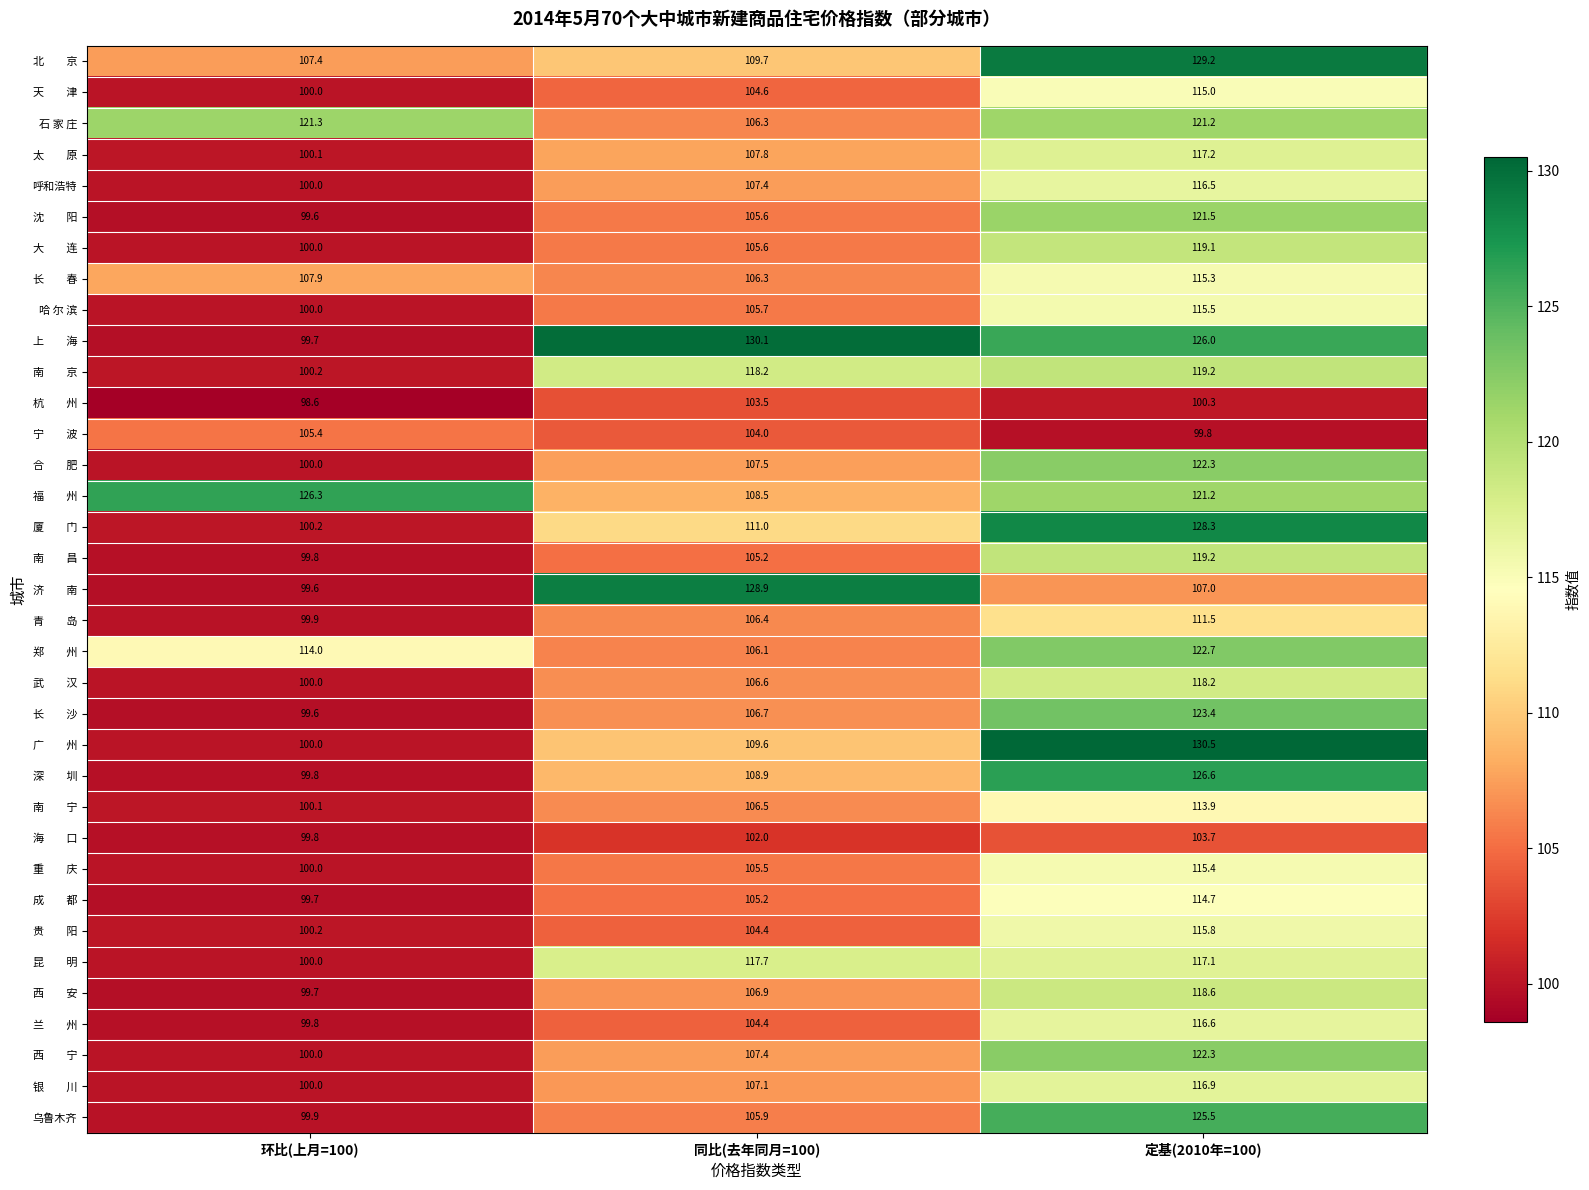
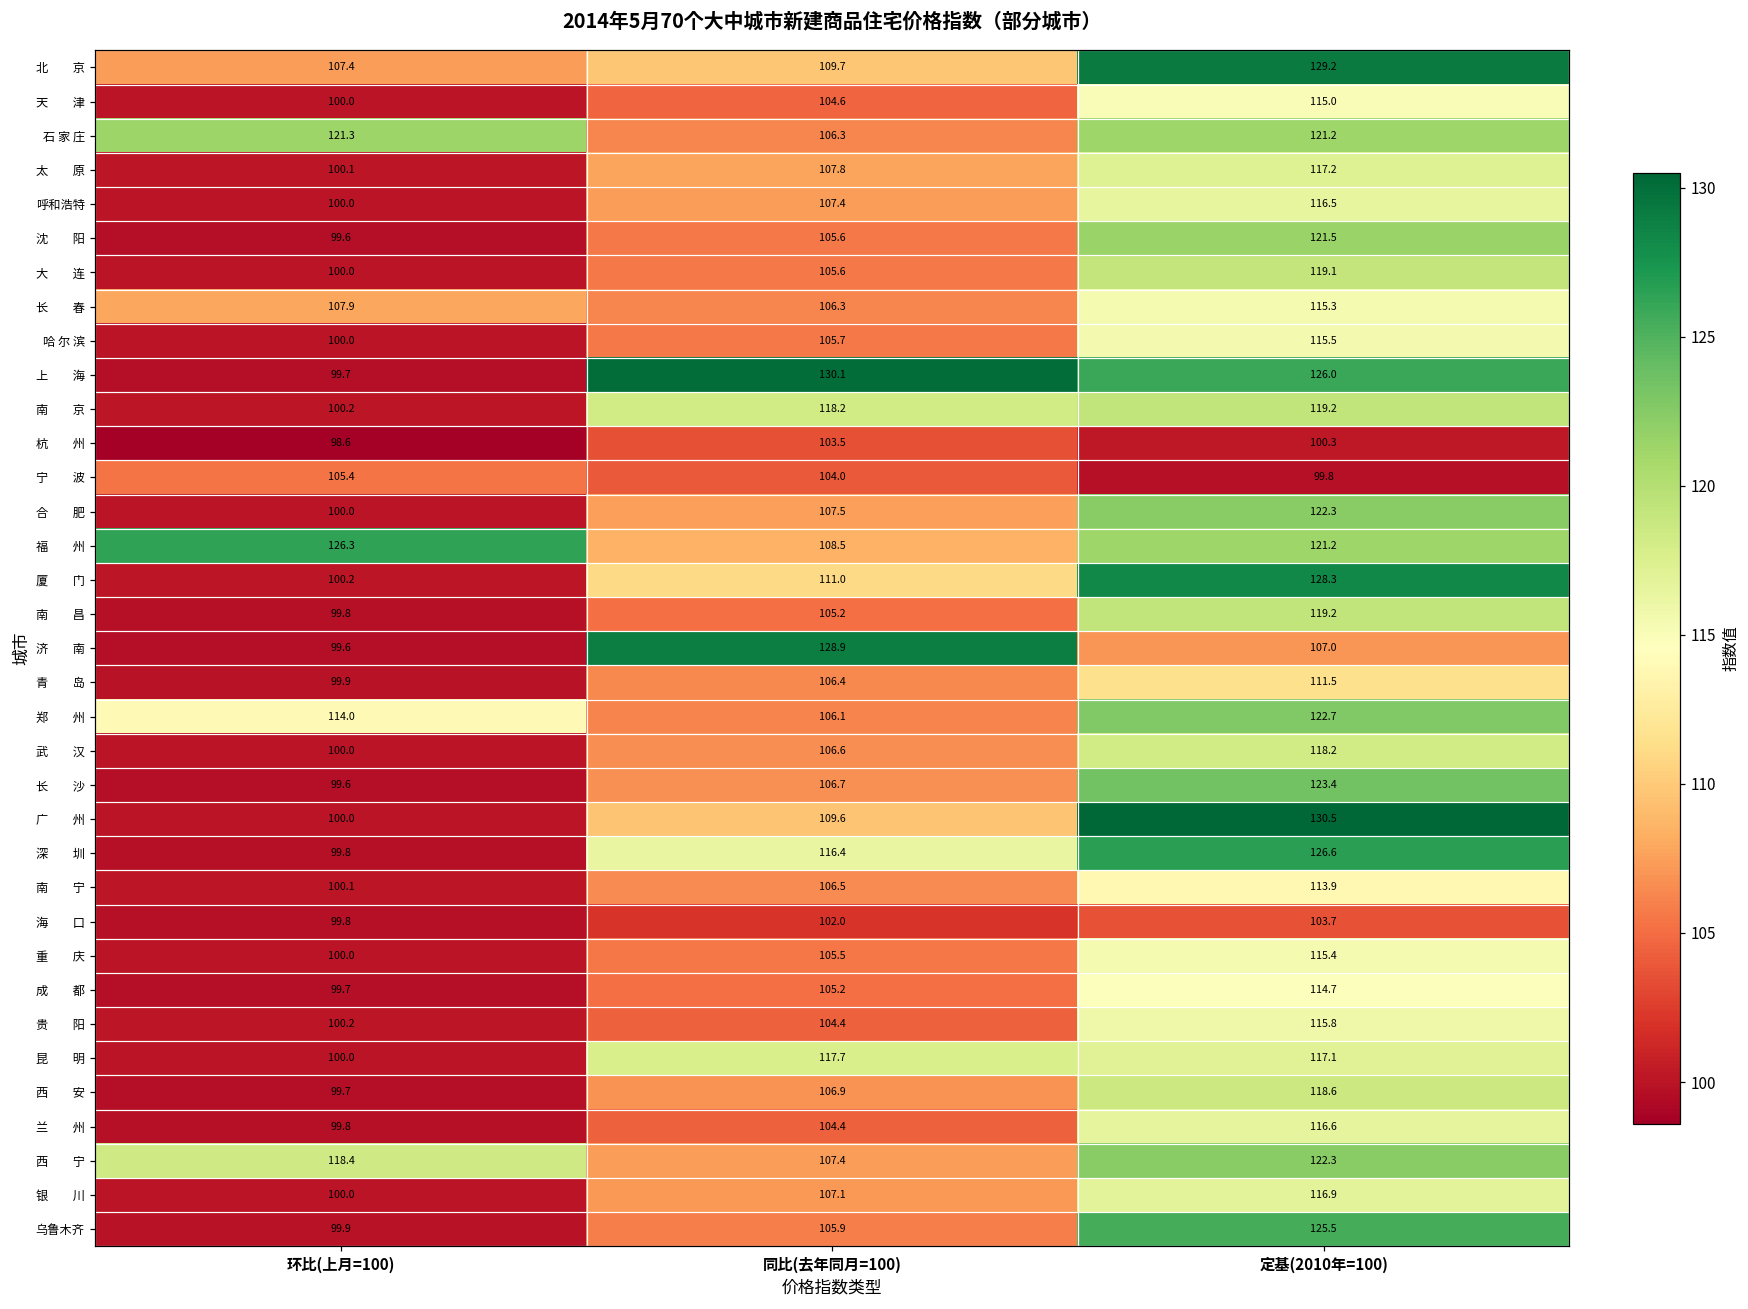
  {
    "北 京": {
      "环比(上月=100)": 107.4,
      "同比(去年同月=100)": 109.7,
      "定基(2010年=100)": 129.2
    },
    "天 津": {
      "环比(上月=100)": 100.0,
      "同比(去年同月=100)": 104.6,
      "定基(2010年=100)": 115.0
    },
    "石 家 庄": {
      "环比(上月=100)": 121.3,
      "同比(去年同月=100)": 106.3,
      "定基(2010年=100)": 121.2
    },
    "太 原": {
      "环比(上月=100)": 100.1,
      "同比(去年同月=100)": 107.8,
      "定基(2010年=100)": 117.2
    },
    "呼和浩特": {
      "环比(上月=100)": 100.0,
      "同比(去年同月=100)": 107.4,
      "定基(2010年=100)": 116.5
    },
    "沈 阳": {
      "环比(上月=100)": 99.6,
      "同比(去年同月=100)": 105.6,
      "定基(2010年=100)": 121.5
    },
    "大 连": {
      "环比(上月=100)": 100.0,
      "同比(去年同月=100)": 105.6,
      "定基(2010年=100)": 119.1
    },
    "长 春": {
      "环比(上月=100)": 107.9,
      "同比(去年同月=100)": 106.3,
      "定基(2010年=100)": 115.3
    },
    "哈 尔 滨": {
      "环比(上月=100)": 100.0,
      "同比(去年同月=100)": 105.7,
      "定基(2010年=100)": 115.5
    },
    "上 海": {
      "环比(上月=100)": 99.7,
      "同比(去年同月=100)": 130.1,
      "定基(2010年=100)": 126.0
    },
    "南 京": {
      "环比(上月=100)": 100.2,
      "同比(去年同月=100)": 118.2,
      "定基(2010年=100)": 119.2
    },
    "杭 州": {
      "环比(上月=100)": 98.6,
      "同比(去年同月=100)": 103.5,
      "定基(2010年=100)": 100.3
    },
    "宁 波": {
      "环比(上月=100)": 105.4,
      "同比(去年同月=100)": 104.0,
      "定基(2010年=100)": 99.8
    },
    "合 肥": {
      "环比(上月=100)": 100.0,
      "同比(去年同月=100)": 107.5,
      "定基(2010年=100)": 122.3
    },
    "福 州": {
      "环比(上月=100)": 126.3,
      "同比(去年同月=100)": 108.5,
      "定基(2010年=100)": 121.2
    },
    "厦 门": {
      "环比(上月=100)": 100.2,
      "同比(去年同月=100)": 111.0,
      "定基(2010年=100)": 128.3
    },
    "南 昌": {
      "环比(上月=100)": 99.8,
      "同比(去年同月=100)": 105.2,
      "定基(2010年=100)": 119.2
    },
    "济 南": {
      "环比(上月=100)": 99.6,
      "同比(去年同月=100)": 128.9,
      "定基(2010年=100)": 107.0
    },
    "青 岛": {
      "环比(上月=100)": 99.9,
      "同比(去年同月=100)": 106.4,
      "定基(2010年=100)": 111.5
    },
    "郑 州": {
      "环比(上月=100)": 114.0,
      "同比(去年同月=100)": 106.1,
      "定基(2010年=100)": 122.7
    },
    "武 汉": {
      "环比(上月=100)": 100.0,
      "同比(去年同月=100)": 106.6,
      "定基(2010年=100)": 118.2
    },
    "长 沙": {
      "环比(上月=100)": 99.6,
      "同比(去年同月=100)": 106.7,
      "定基(2010年=100)": 123.4
    },
    "广 州": {
      "环比(上月=100)": 100.0,
      "同比(去年同月=100)": 109.6,
      "定基(2010年=100)": 130.5
    },
    "深 圳": {
      "环比(上月=100)": 99.8,
-     "同比(去年同月=100)": 108.9,
+     "同比(去年同月=100)": 116.4,
      "定基(2010年=100)": 126.6
    },
    "南 宁": {
      "环比(上月=100)": 100.1,
      "同比(去年同月=100)": 106.5,
      "定基(2010年=100)": 113.9
    },
    "海 口": {
      "环比(上月=100)": 99.8,
      "同比(去年同月=100)": 102.0,
      "定基(2010年=100)": 103.7
    },
    "重 庆": {
      "环比(上月=100)": 100.0,
      "同比(去年同月=100)": 105.5,
      "定基(2010年=100)": 115.4
    },
    "成 都": {
      "环比(上月=100)": 99.7,
      "同比(去年同月=100)": 105.2,
      "定基(2010年=100)": 114.7
    },
    "贵 阳": {
      "环比(上月=100)": 100.2,
      "同比(去年同月=100)": 104.4,
      "定基(2010年=100)": 115.8
    },
    "昆 明": {
      "环比(上月=100)": 100.0,
      "同比(去年同月=100)": 117.7,
      "定基(2010年=100)": 117.1
    },
    "西 安": {
      "环比(上月=100)": 99.7,
      "同比(去年同月=100)": 106.9,
      "定基(2010年=100)": 118.6
    },
    "兰 州": {
      "环比(上月=100)": 99.8,
      "同比(去年同月=100)": 104.4,
      "定基(2010年=100)": 116.6
    },
    "西 宁": {
-     "环比(上月=100)": 100.0,
+     "环比(上月=100)": 118.4,
      "同比(去年同月=100)": 107.4,
      "定基(2010年=100)": 122.3
    },
    "银 川": {
      "环比(上月=100)": 100.0,
      "同比(去年同月=100)": 107.1,
      "定基(2010年=100)": 116.9
    },
    "乌鲁木齐": {
      "环比(上月=100)": 99.9,
      "同比(去年同月=100)": 105.9,
      "定基(2010年=100)": 125.5
    }
  }
